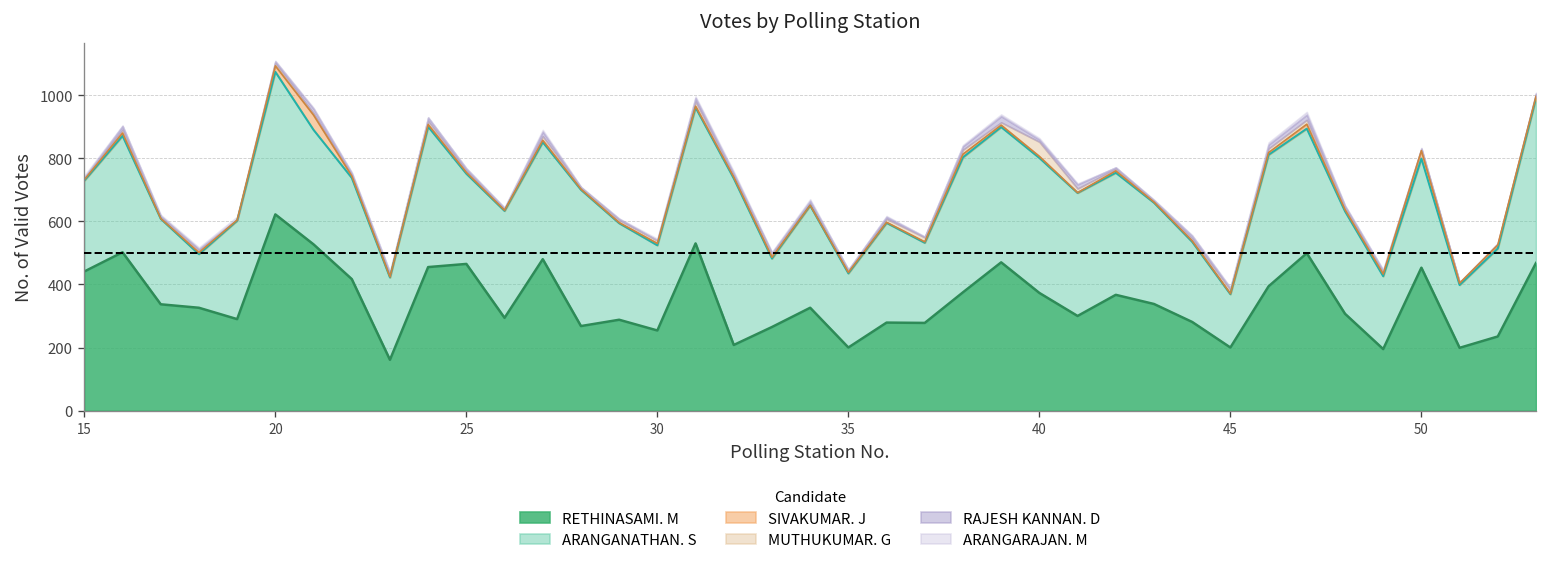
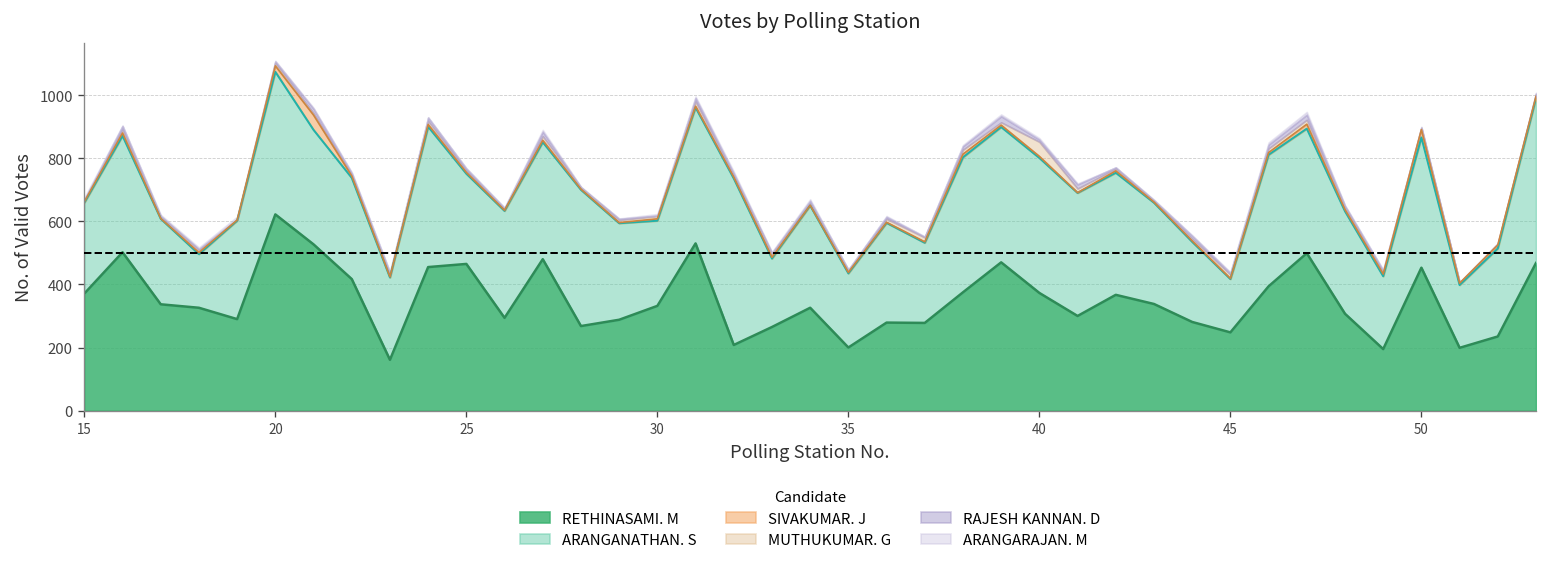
  {
    "RETHINASAMI. M": {
-     "15": 440,
+     "15": 370,
      "20": 620,
      "25": 470,
-     "30": 250,
+     "30": 330,
      "35": 200,
      "40": 370,
-     "45": 200,
+     "45": 250,
      "50": 450
    },
    "ARANGANATHAN. S": {
      "20": 450,
-     "50": 350
+     "50": 410
    }
  }
